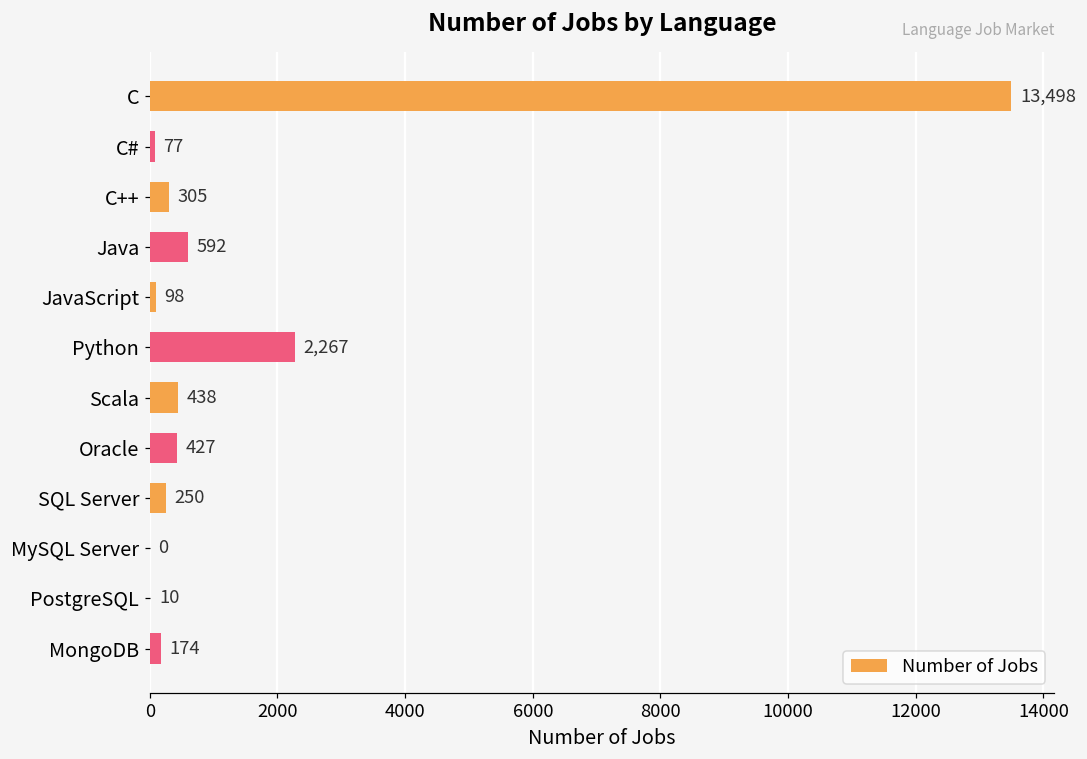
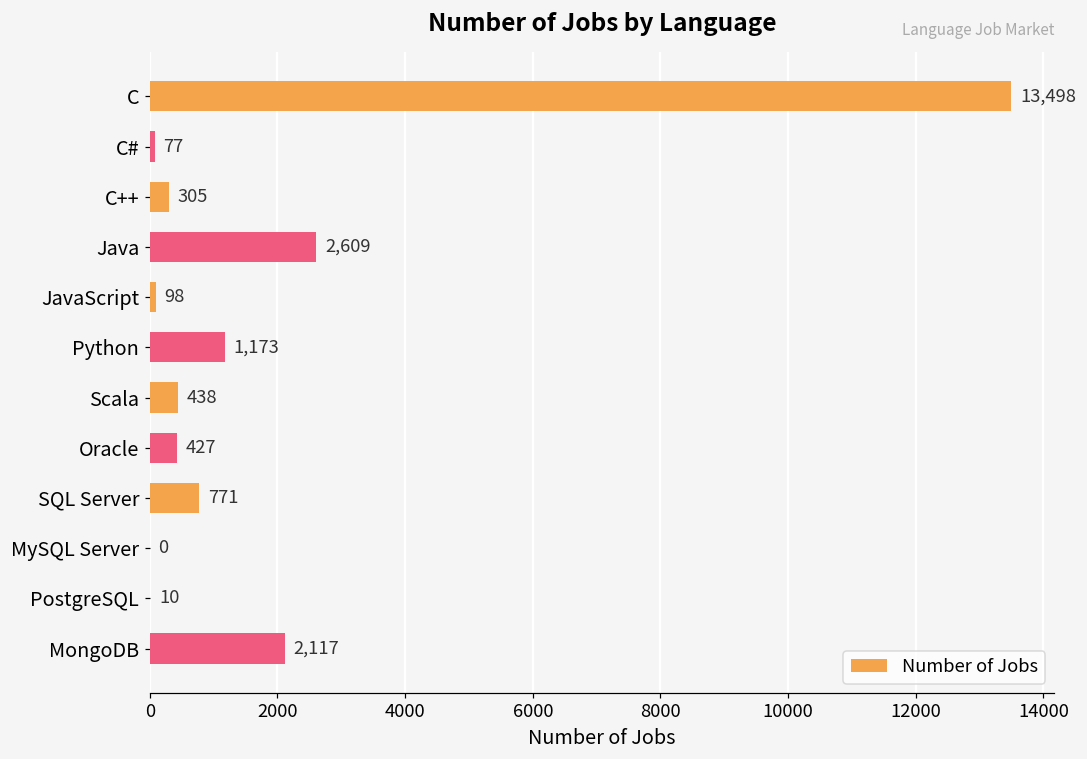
  {
    "C": "13,498",
    "C#": "77",
    "C++": "305",
-   "Java": "592",
+   "Java": "2,609",
    "JavaScript": "98",
-   "Python": "2,267",
+   "Python": "1,173",
    "Scala": "438",
    "Oracle": "427",
-   "SQL Server": "250",
+   "SQL Server": "771",
    "MySQL Server": "0",
    "PostgreSQL": "10",
-   "MongoDB": "174"
+   "MongoDB": "2,117"
  }
